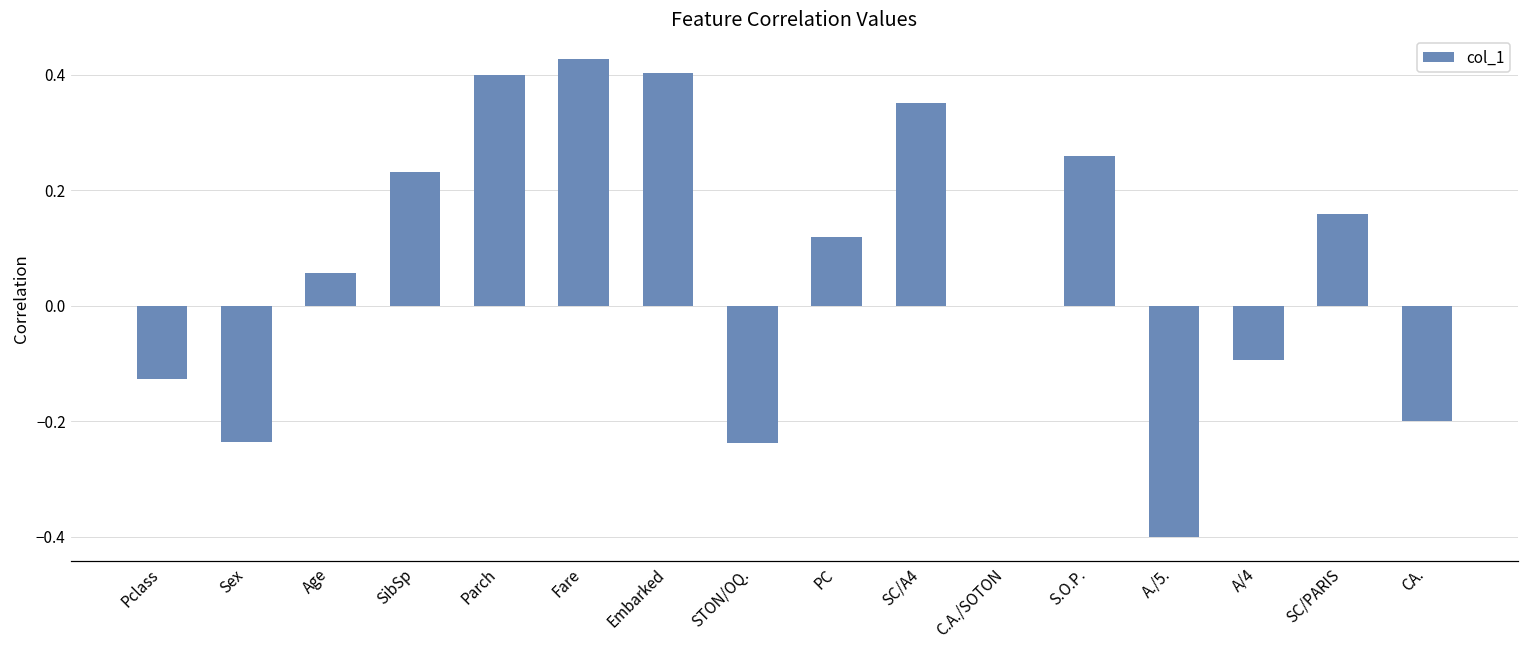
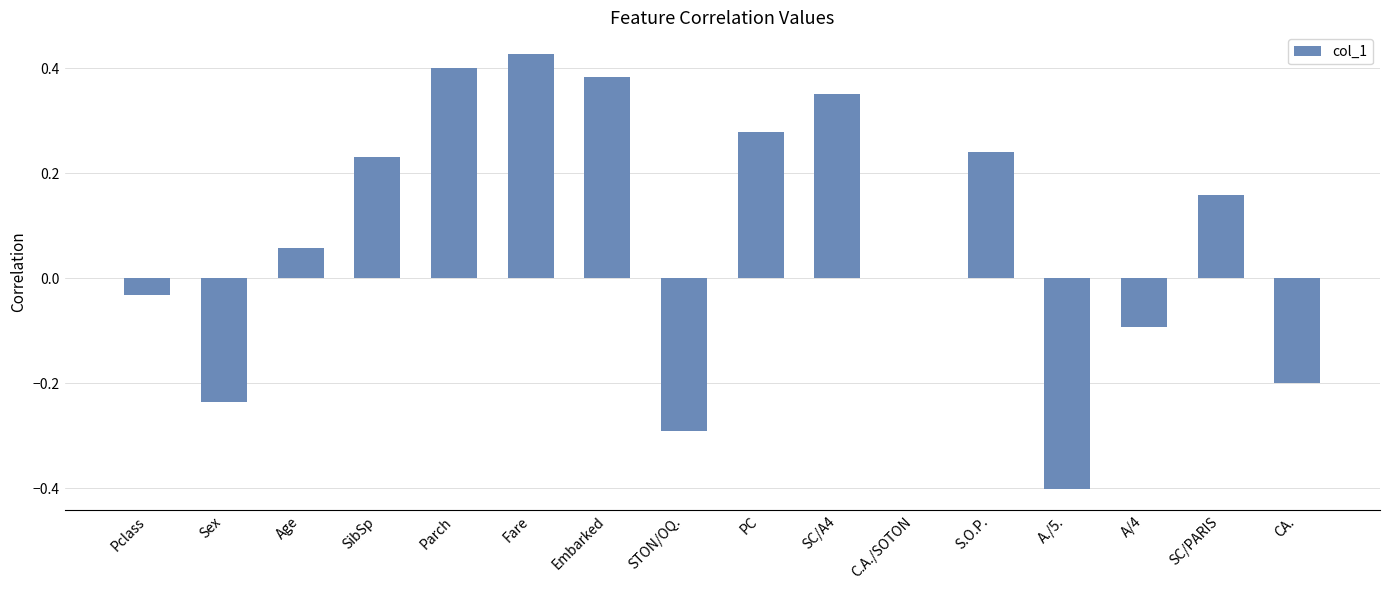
  {
-   "Pclass": -0.13,
+   "Pclass": -0.03,
    "Sex": -0.24,
    "Age": 0.06,
    "SibSp": 0.23,
    "Parch": 0.40,
    "Fare": 0.43,
-   "Embarked": 0.40,
-   "STON/OQ.": -0.24,
-   "PC": 0.12,
+   "Embarked": 0.38,
+   "STON/OQ.": -0.29,
+   "PC": 0.28,
    "SC/A4": 0.35,
    "C.A./SOTON": 0.00,
-   "S.O.P.": 0.26,
+   "S.O.P.": 0.24,
    "A./5.": -0.40,
    "A/4": -0.09,
    "SC/PARIS": 0.16,
    "CA.": -0.20
  }
